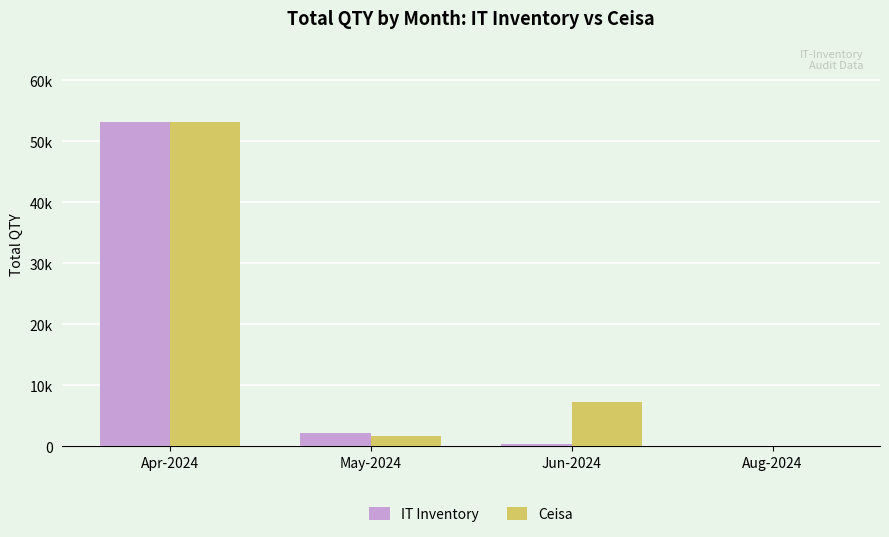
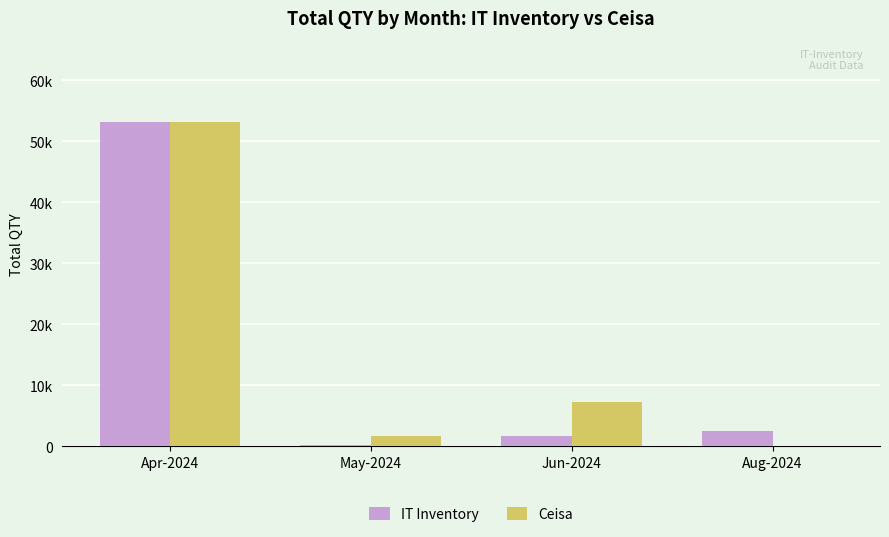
  {
    "IT Inventory": {
      "Apr-2024": 53000,
-     "May-2024": 2000,
-     "Jun-2024": 0,
-     "Aug-2024": 0
+     "May-2024": 0,
+     "Jun-2024": 2000,
+     "Aug-2024": 2000
    },
    "Ceisa": {
      "Apr-2024": 53000,
      "May-2024": 2000,
      "Jun-2024": 7000
    }
  }
